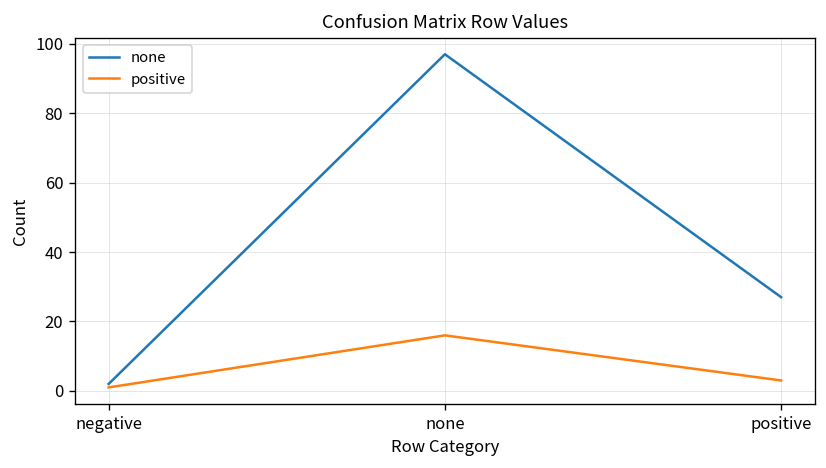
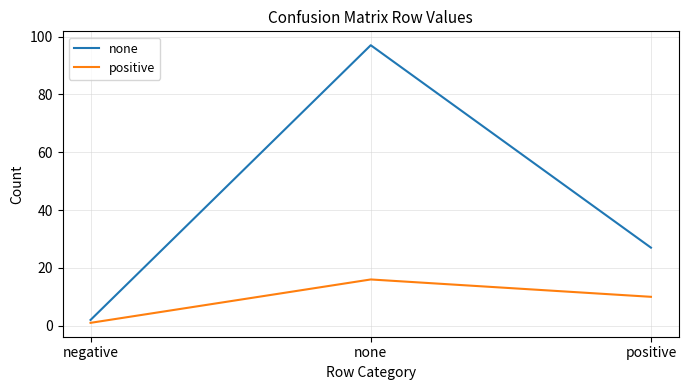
  {
    "none": {
      "negative": 2,
      "none": 97,
      "positive": 27
    },
    "positive": {
      "negative": 1,
      "none": 16,
-     "positive": 3
+     "positive": 10
    }
  }
